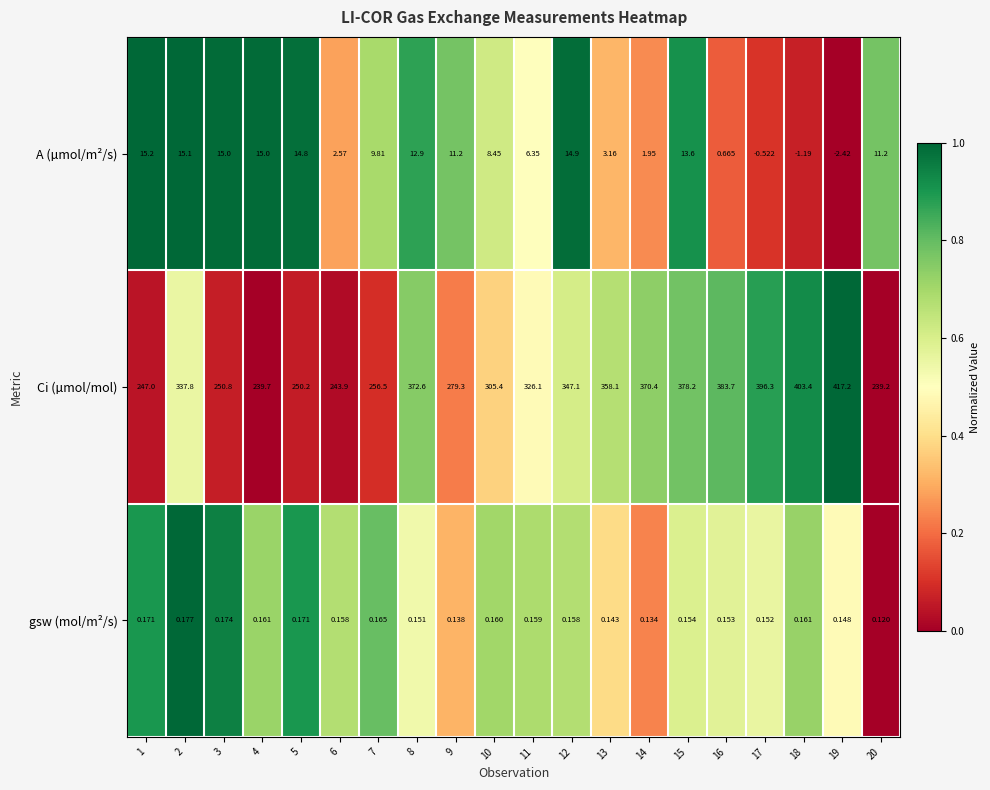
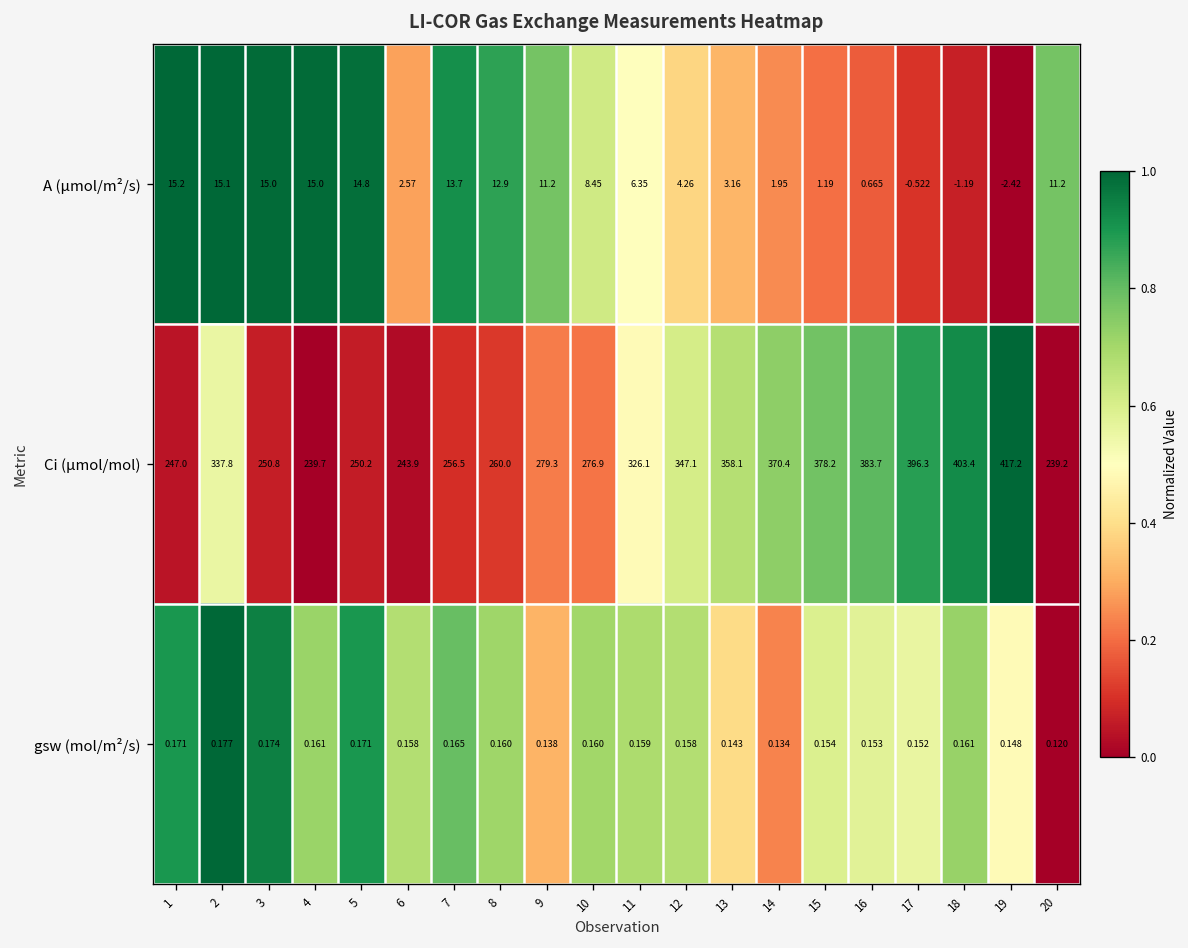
  {
    "A (µmol/m²/s)": {
      "1": 15.2,
      "2": 15.1,
      "3": 15.0,
      "4": 15.0,
      "5": 14.8,
      "6": 2.57,
-     "7": 9.81,
+     "7": 13.7,
      "8": 12.9,
      "9": 11.2,
      "10": 8.45,
      "11": 6.35,
-     "12": 14.9,
+     "12": 4.26,
      "13": 3.16,
      "14": 1.95,
-     "15": 13.6,
+     "15": 1.19,
      "16": 0.665,
      "17": -0.522,
      "18": -1.19,
      "19": -2.42,
      "20": 11.2
    },
    "Ci (µmol/mol)": {
      "1": 247.0,
      "2": 337.8,
      "3": 250.8,
      "4": 239.7,
      "5": 250.2,
      "6": 243.9,
      "7": 256.5,
-     "8": 372.6,
+     "8": 260.0,
      "9": 279.3,
-     "10": 305.4,
+     "10": 276.9,
      "11": 326.1,
      "12": 347.1,
      "13": 358.1,
      "14": 370.4,
      "15": 378.2,
      "16": 383.7,
      "17": 396.3,
      "18": 403.4,
      "19": 417.2,
      "20": 239.2
    },
    "gsw (mol/m²/s)": {
      "1": 0.171,
      "2": 0.177,
      "3": 0.174,
      "4": 0.161,
      "5": 0.171,
      "6": 0.158,
      "7": 0.165,
-     "8": 0.151,
+     "8": 0.160,
      "9": 0.138,
      "10": 0.160,
      "11": 0.159,
      "12": 0.158,
      "13": 0.143,
      "14": 0.134,
      "15": 0.154,
      "16": 0.153,
      "17": 0.152,
      "18": 0.161,
      "19": 0.148,
      "20": 0.120
    }
  }
